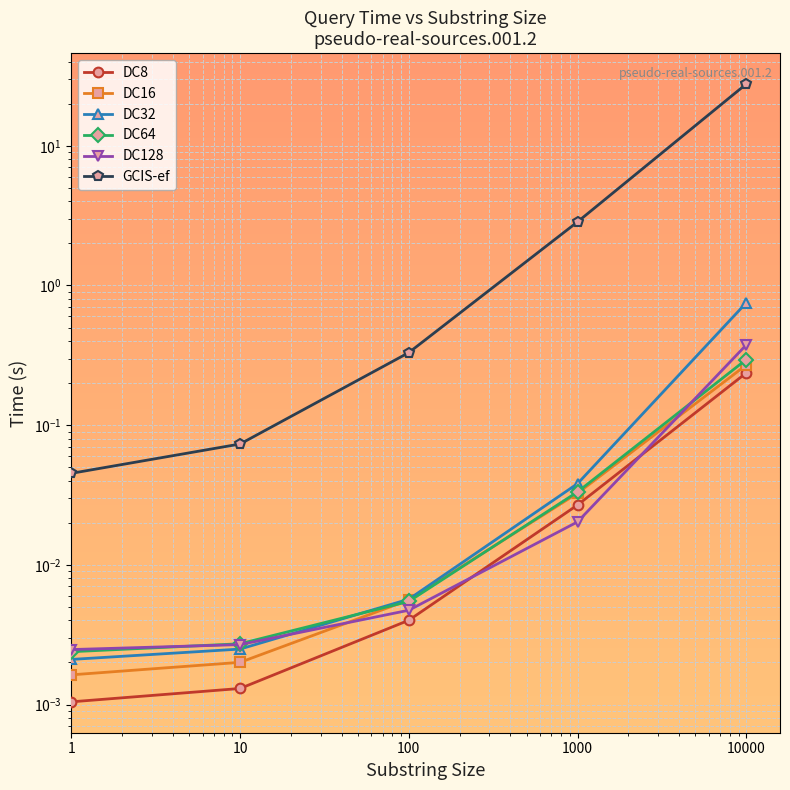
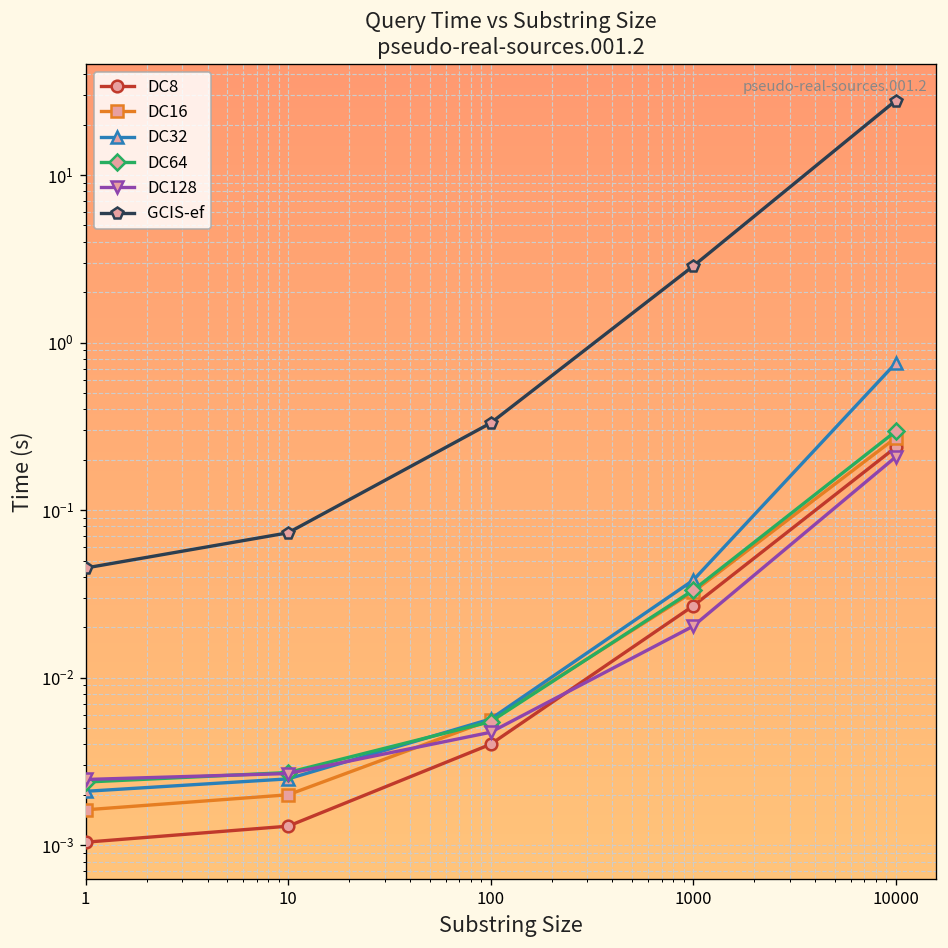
  {
    "DC8": {
      "1": 0.0010,
      "10": 0.0013,
      "100": 0.0040,
      "1000": 0.027,
      "10000": 0.24
    },
    "DC16": {
      "1": 0.0016,
      "10": 0.0020,
      "10000": 0.27
    },
    "DC32": {
      "1": 0.0021,
      "10": 0.0025,
      "1000": 0.038,
      "10000": 0.8
    },
    "DC64": {
      "10000": 0.29
    },
    "DC128": {
      "100": 0.0047,
      "1000": 0.02,
-     "10000": 0.38
+     "10000": 0.21
    },
    "GCIS-ef": {
      "1": 0.045,
      "10": 0.07,
      "100": 0.33,
      "1000": 2.9
    }
  }
